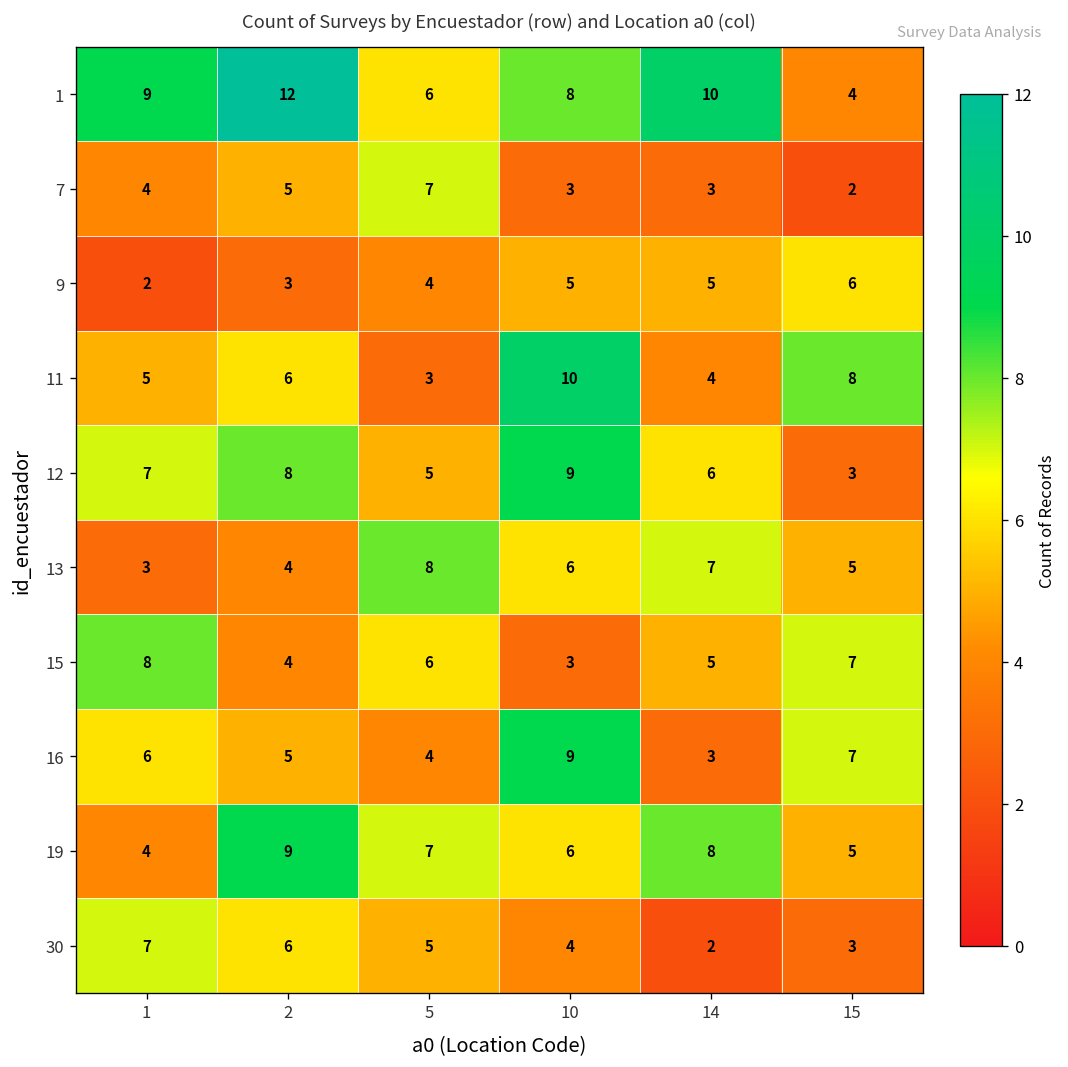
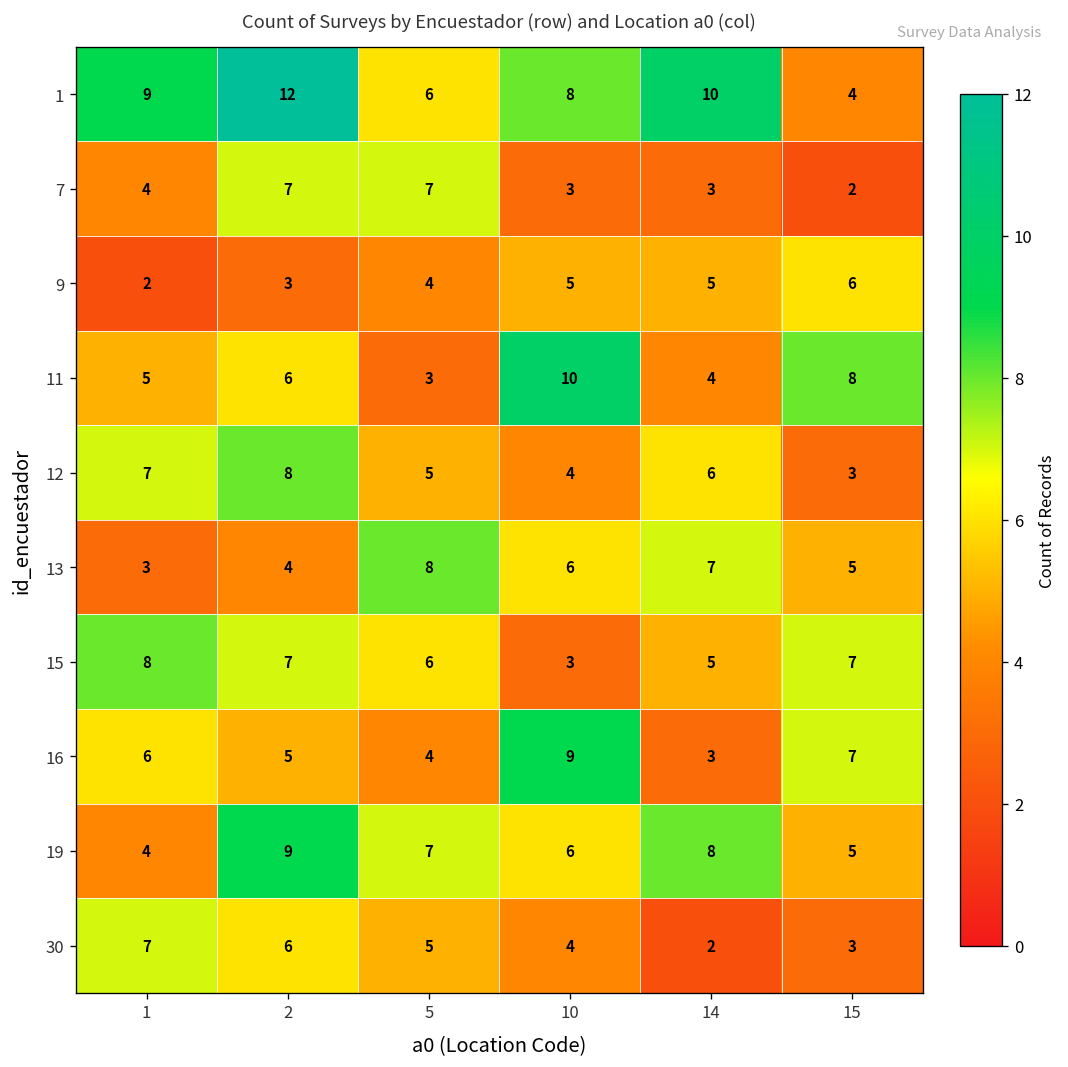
  {
    "1": {
      "1": 9,
      "2": 12,
      "5": 6,
      "10": 8,
      "14": 10,
      "15": 4
    },
    "7": {
      "1": 4,
-     "2": 5,
+     "2": 7,
      "5": 7,
      "10": 3,
      "14": 3,
      "15": 2
    },
    "9": {
      "1": 2,
      "2": 3,
      "5": 4,
      "10": 5,
      "14": 5,
      "15": 6
    },
    "11": {
      "1": 5,
      "2": 6,
      "5": 3,
      "10": 10,
      "14": 4,
      "15": 8
    },
    "12": {
      "1": 7,
      "2": 8,
      "5": 5,
-     "10": 9,
+     "10": 4,
      "14": 6,
      "15": 3
    },
    "13": {
      "1": 3,
      "2": 4,
      "5": 8,
      "10": 6,
      "14": 7,
      "15": 5
    },
    "15": {
      "1": 8,
-     "2": 4,
+     "2": 7,
      "5": 6,
      "10": 3,
      "14": 5,
      "15": 7
    },
    "16": {
      "1": 6,
      "2": 5,
      "5": 4,
      "10": 9,
      "14": 3,
      "15": 7
    },
    "19": {
      "1": 4,
      "2": 9,
      "5": 7,
      "10": 6,
      "14": 8,
      "15": 5
    },
    "30": {
      "1": 7,
      "2": 6,
      "5": 5,
      "10": 4,
      "14": 2,
      "15": 3
    }
  }
